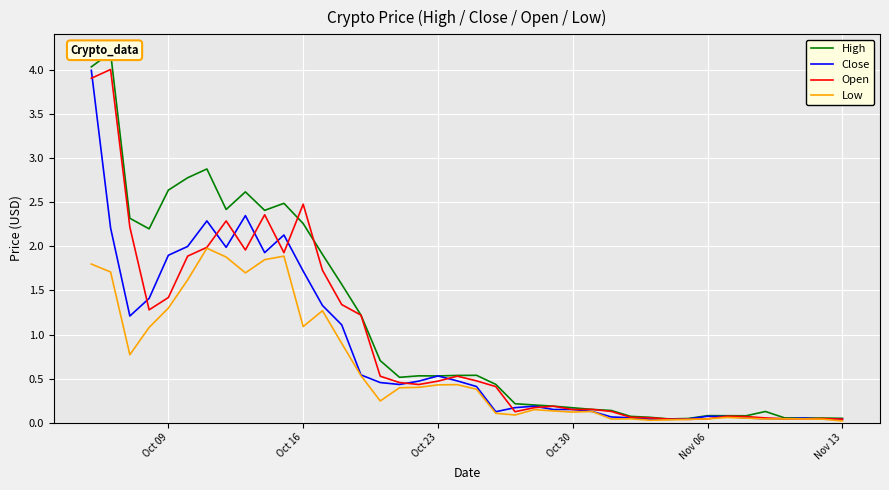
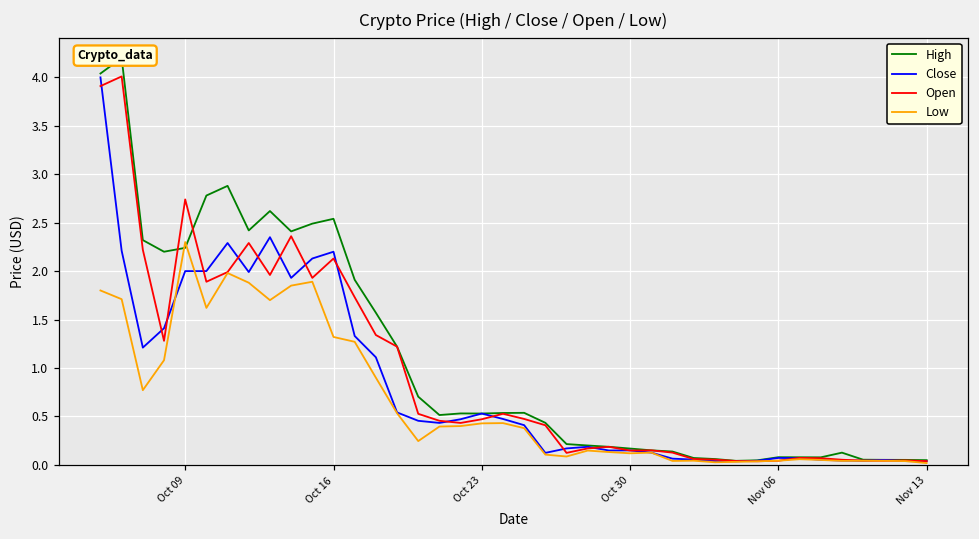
  {
    "High": {
-     "Oct 09": 2.6,
-     "Oct 16": 2.3
+     "Oct 09": 2.2,
+     "Oct 16": 2.5
    },
    "Close": {
-     "Oct 09": 1.9,
-     "Oct 16": 1.7
+     "Oct 09": 2.0,
+     "Oct 16": 2.2
    },
    "Open": {
-     "Oct 09": 1.4,
-     "Oct 16": 2.5,
+     "Oct 09": 2.7,
+     "Oct 16": 2.1,
      "Oct 23": 0.5
    },
    "Low": {
-     "Oct 09": 1.3,
-     "Oct 16": 1.1,
+     "Oct 09": 2.3,
+     "Oct 16": 1.3,
      "Oct 23": 0.4
    }
  }
